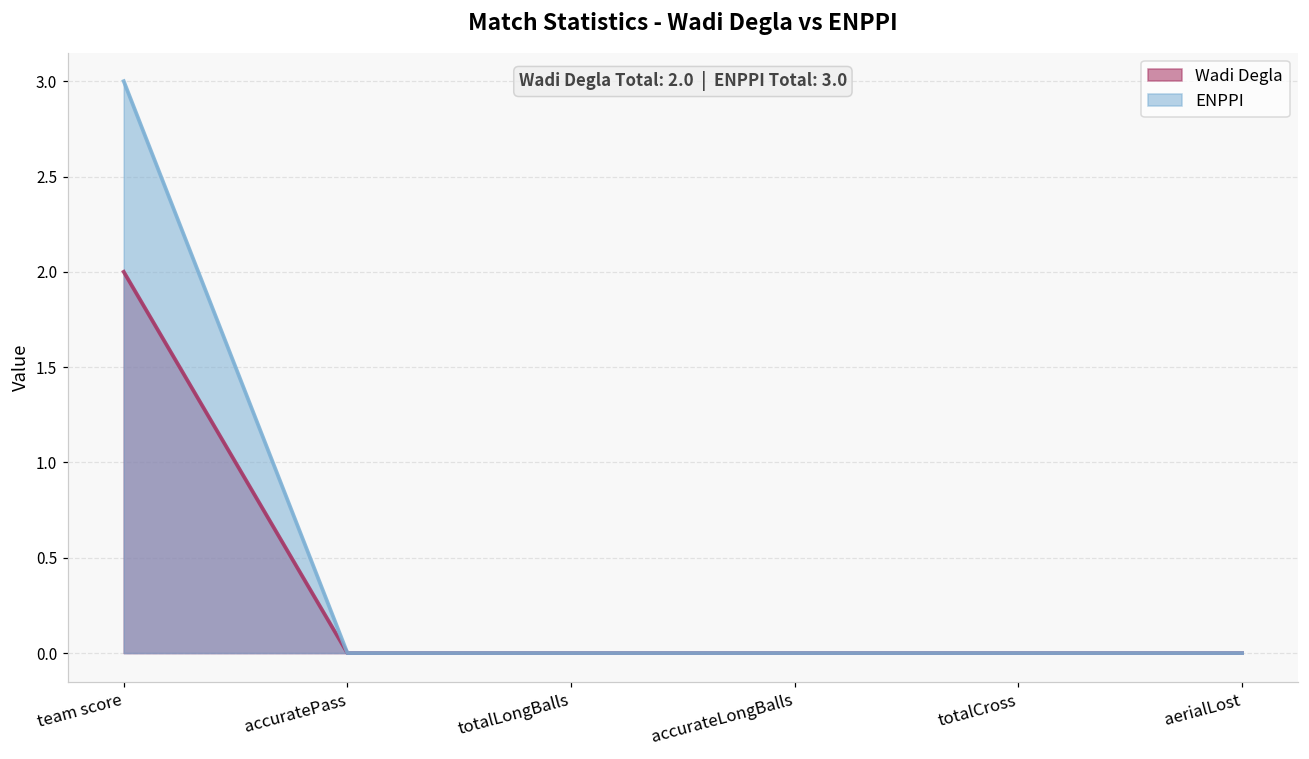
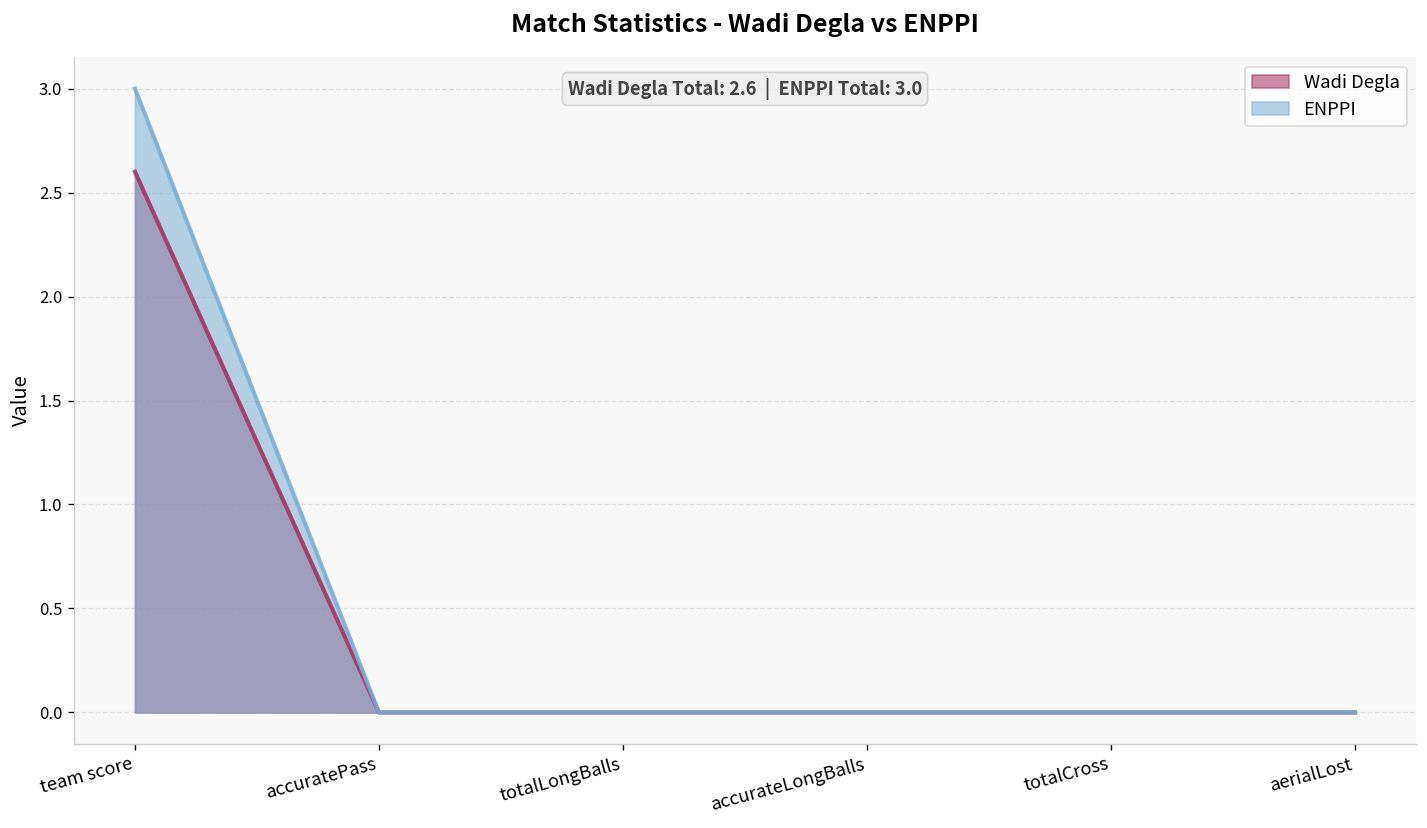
  {
    "Wadi Degla": {
-     "team score": 2.0
+     "team score": 2.6
    },
    "ENPPI": {
      "team score": 3.00
    }
  }
